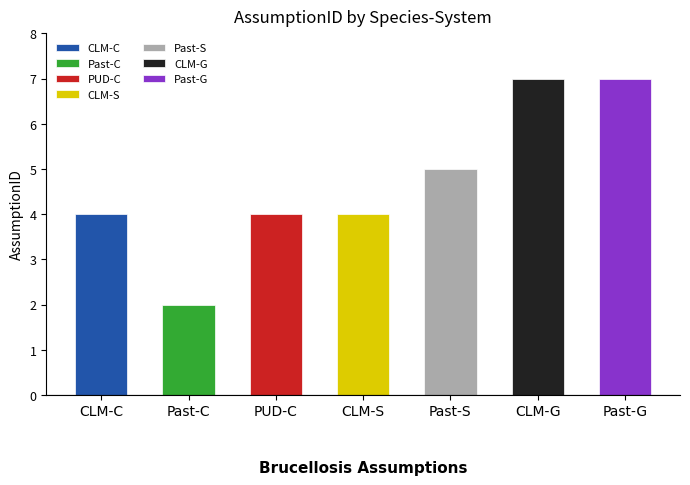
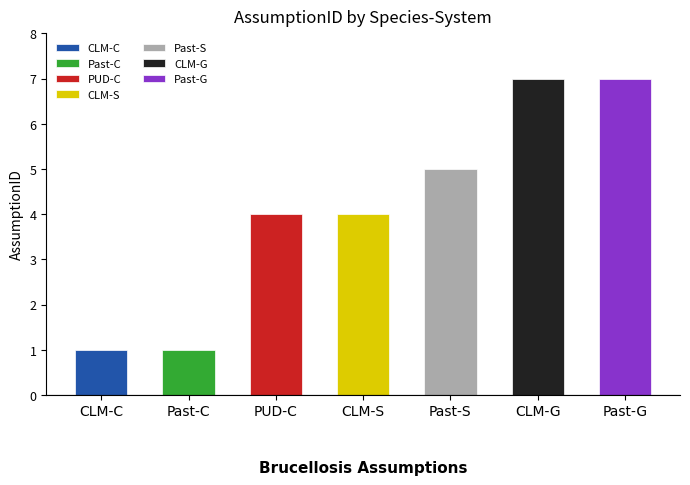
  {
-   "CLM-C": 4,
-   "Past-C": 2,
+   "CLM-C": 1,
+   "Past-C": 1,
    "PUD-C": 4,
    "CLM-S": 4,
    "Past-S": 5,
    "CLM-G": 7,
    "Past-G": 7
  }
